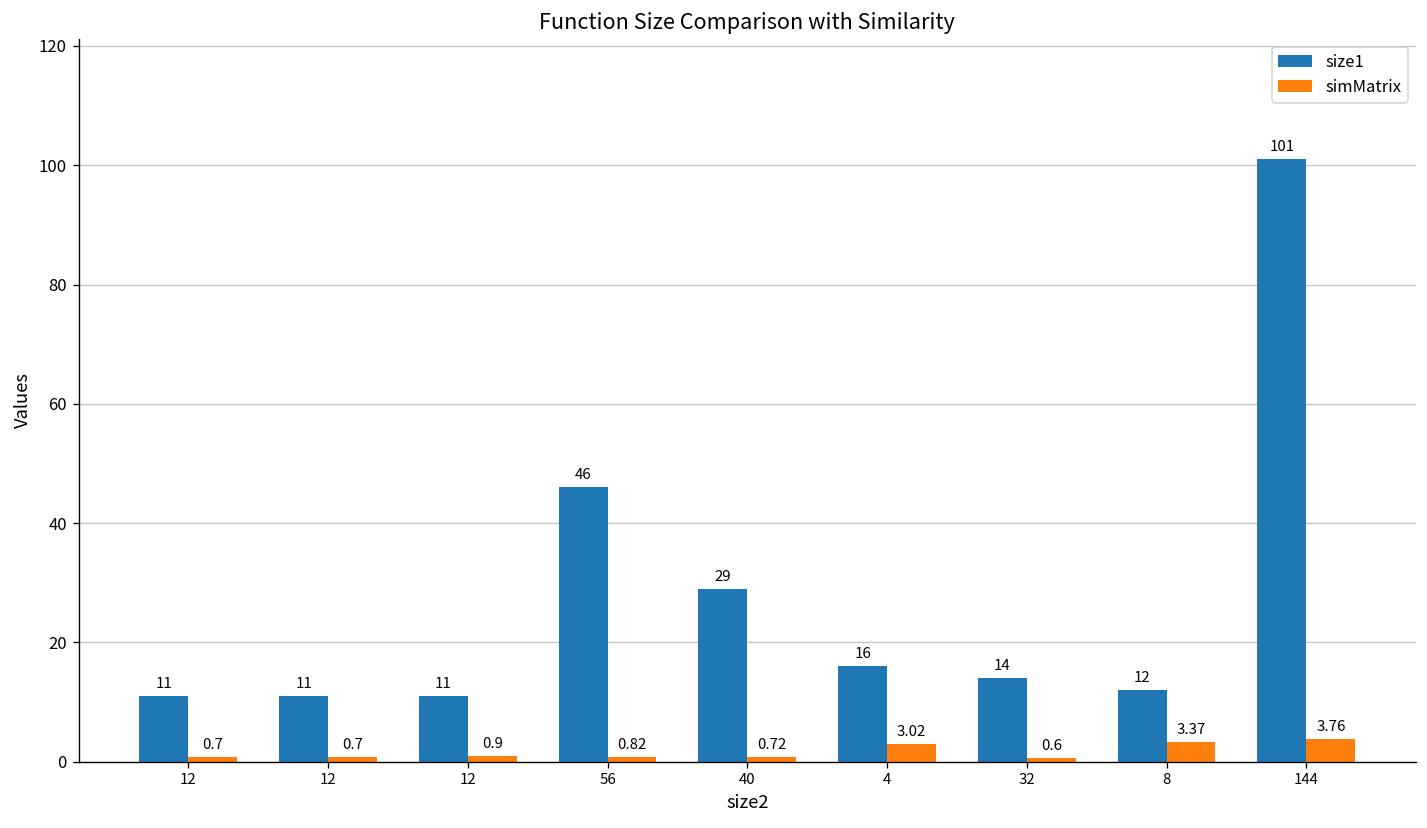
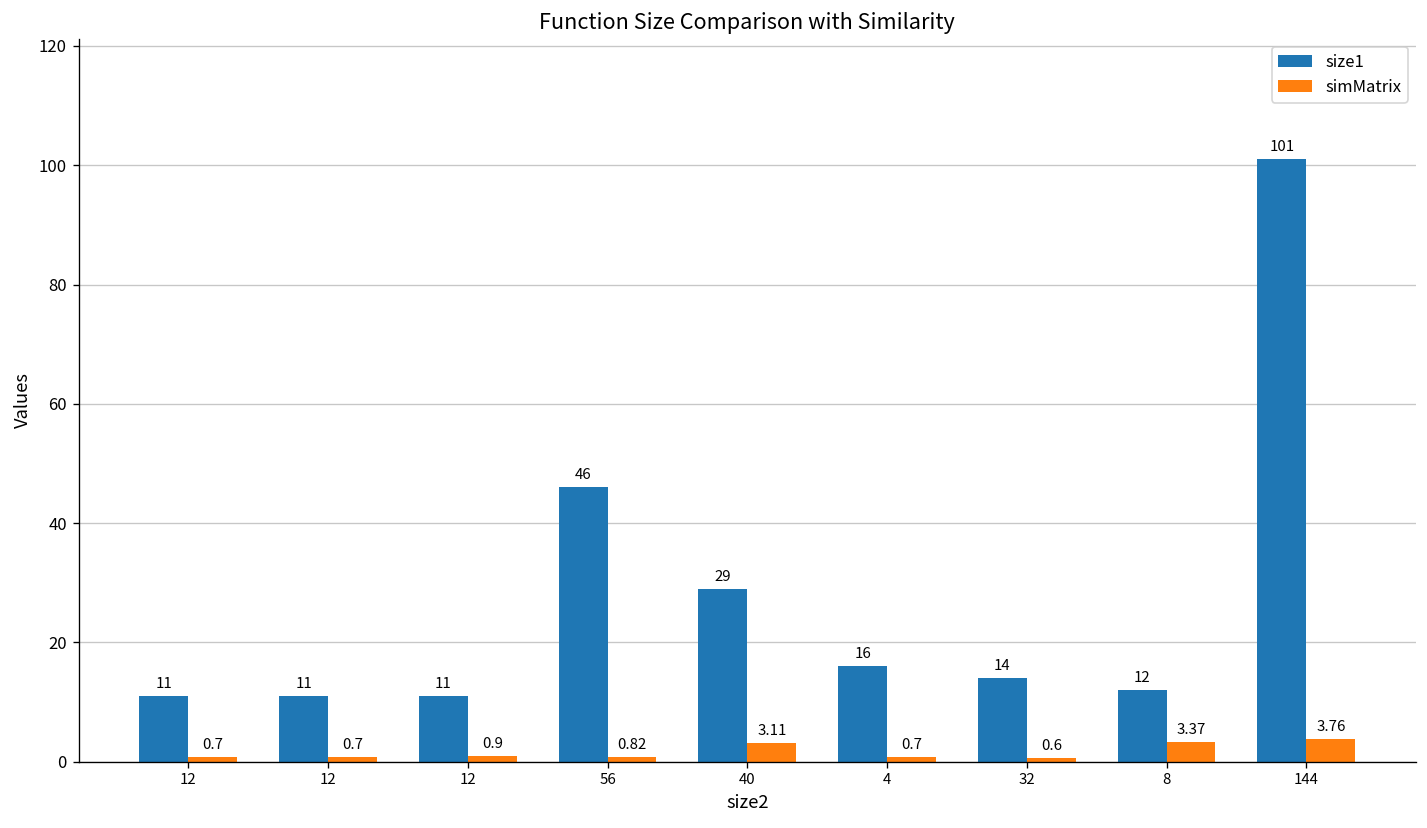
  {
    "size1": {
      "56": 46,
      "40": 29,
      "4": 16,
      "32": 14,
      "8": 12,
      "144": 101
    },
    "simMatrix": {
      "56": 0.82,
-     "40": 0.72,
-     "4": 3.02,
+     "40": 3.11,
+     "4": 0.7,
      "32": 0.6,
      "8": 3.37,
      "144": 3.76
    }
  }
